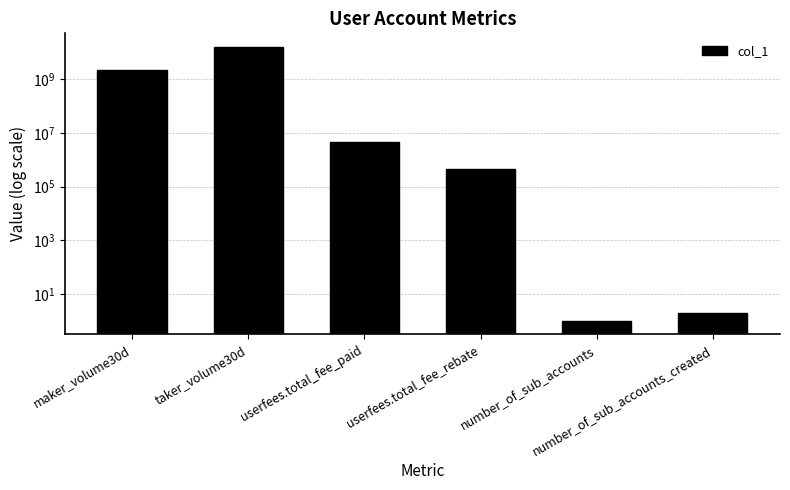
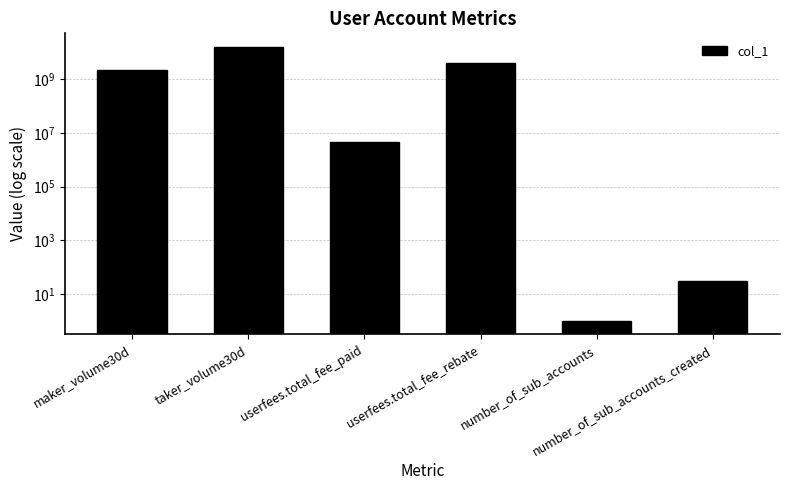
  {
    "maker_volume30d": 2000000000,
    "taker_volume30d": 20000000000,
    "userfees.total_fee_paid": 5000000,
-   "userfees.total_fee_rebate": 500000,
+   "userfees.total_fee_rebate": 4000000000,
    "number_of_sub_accounts": 1,
-   "number_of_sub_accounts_created": 2
+   "number_of_sub_accounts_created": 30
  }
